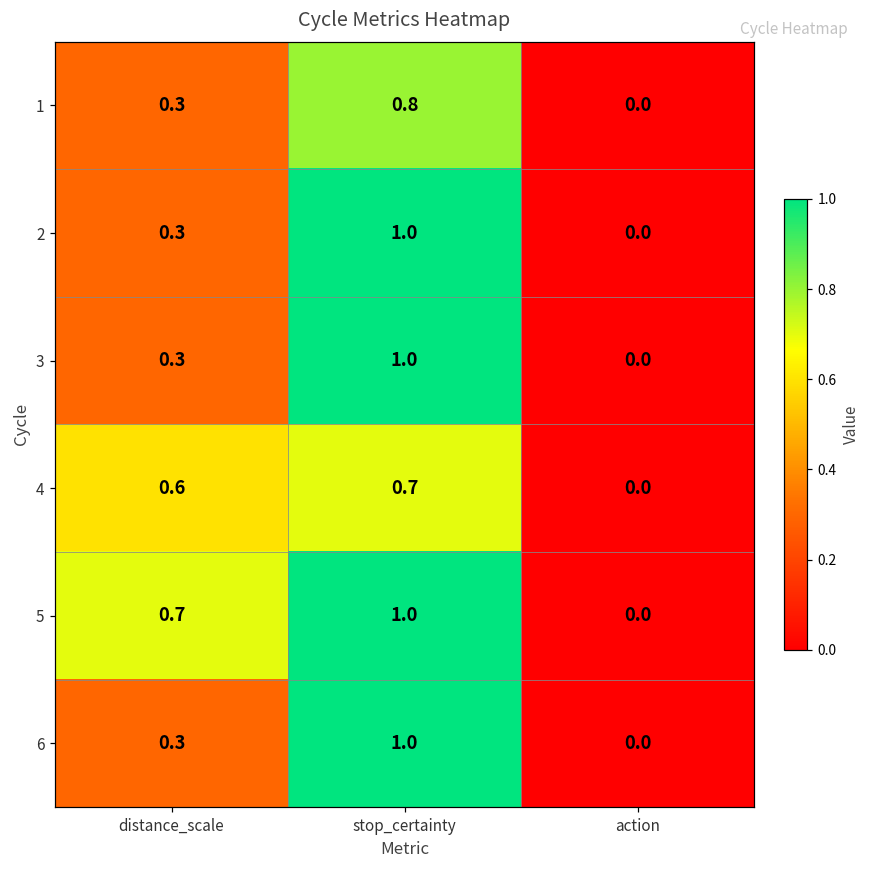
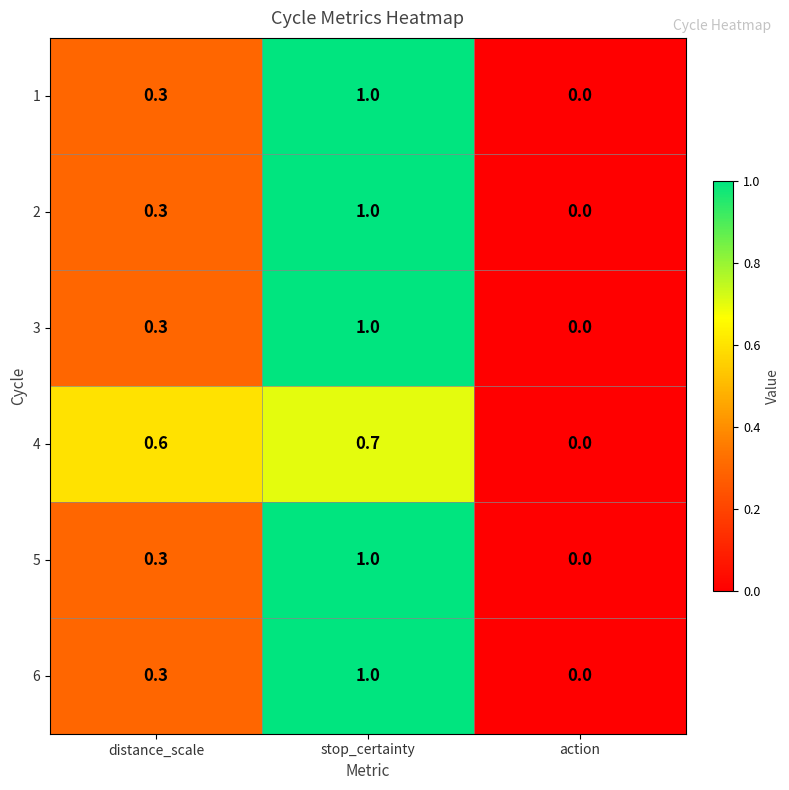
  {
    "1": {
      "distance_scale": 0.3,
-     "stop_certainty": 0.8,
+     "stop_certainty": 1.0,
      "action": 0.0
    },
    "2": {
      "distance_scale": 0.3,
      "stop_certainty": 1.0,
      "action": 0.0
    },
    "3": {
      "distance_scale": 0.3,
      "stop_certainty": 1.0,
      "action": 0.0
    },
    "4": {
      "distance_scale": 0.6,
      "stop_certainty": 0.7,
      "action": 0.0
    },
    "5": {
-     "distance_scale": 0.7,
+     "distance_scale": 0.3,
      "stop_certainty": 1.0,
      "action": 0.0
    },
    "6": {
      "distance_scale": 0.3,
      "stop_certainty": 1.0,
      "action": 0.0
    }
  }
